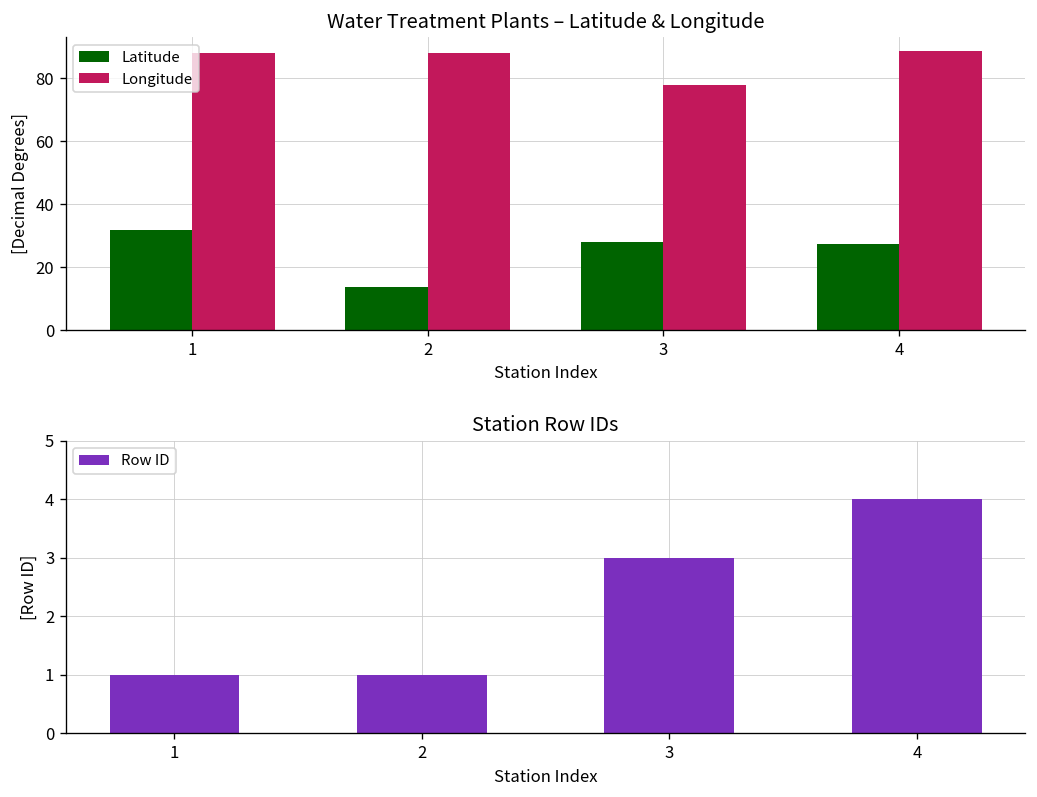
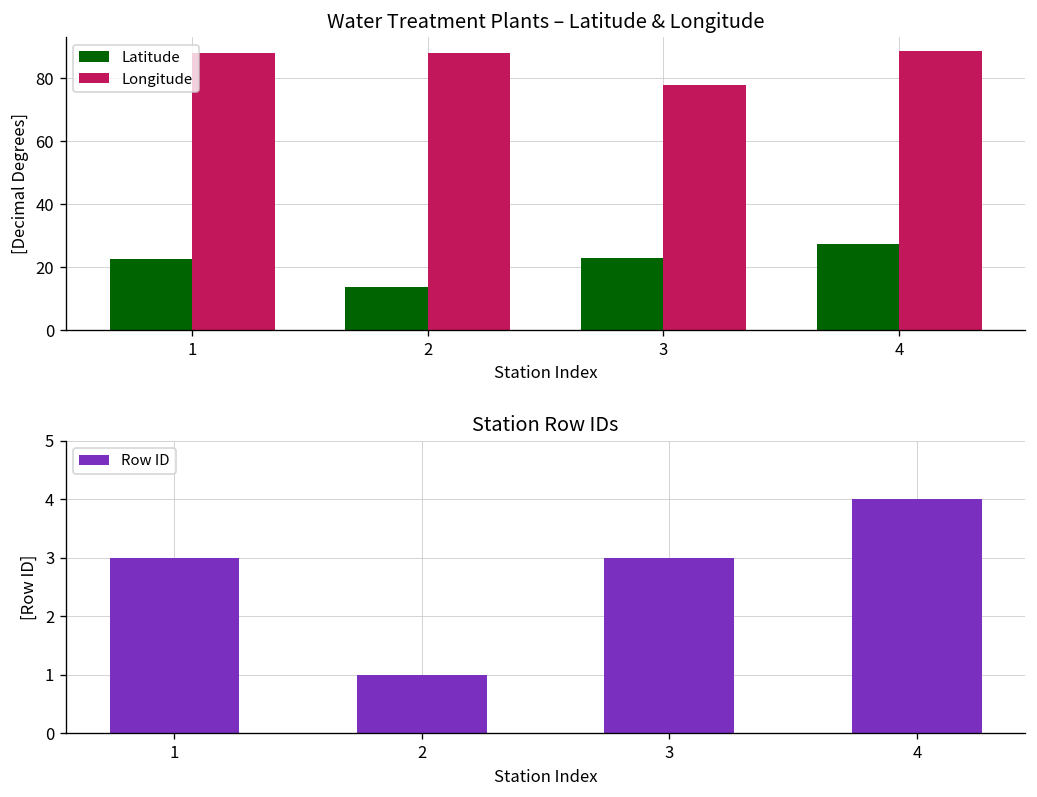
  {
    "Water Treatment Plants – Latitude & Longitude": {
      "Latitude": {
-       "1": 32,
+       "1": 22,
        "2": 14,
-       "3": 28,
+       "3": 23,
        "4": 27
      },
      "Longitude": {
        "1": 88,
        "2": 88,
        "3": 78,
        "4": 89
      }
    },
    "Station Row IDs": {
-     "1": 1,
+     "1": 3,
      "2": 1,
      "3": 3,
      "4": 4
    }
  }
